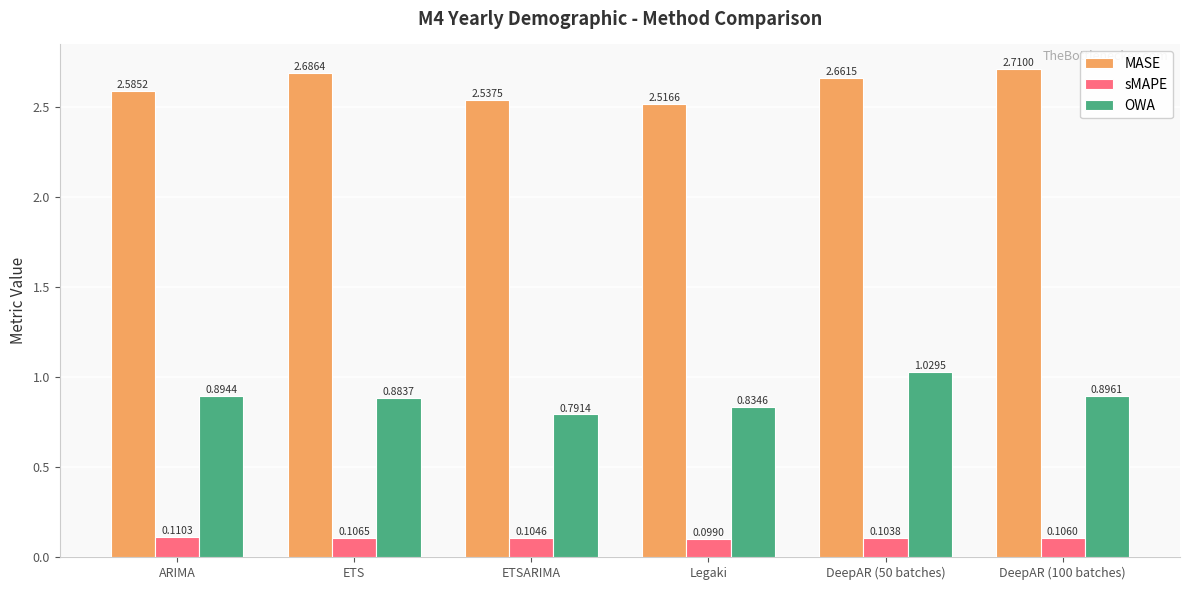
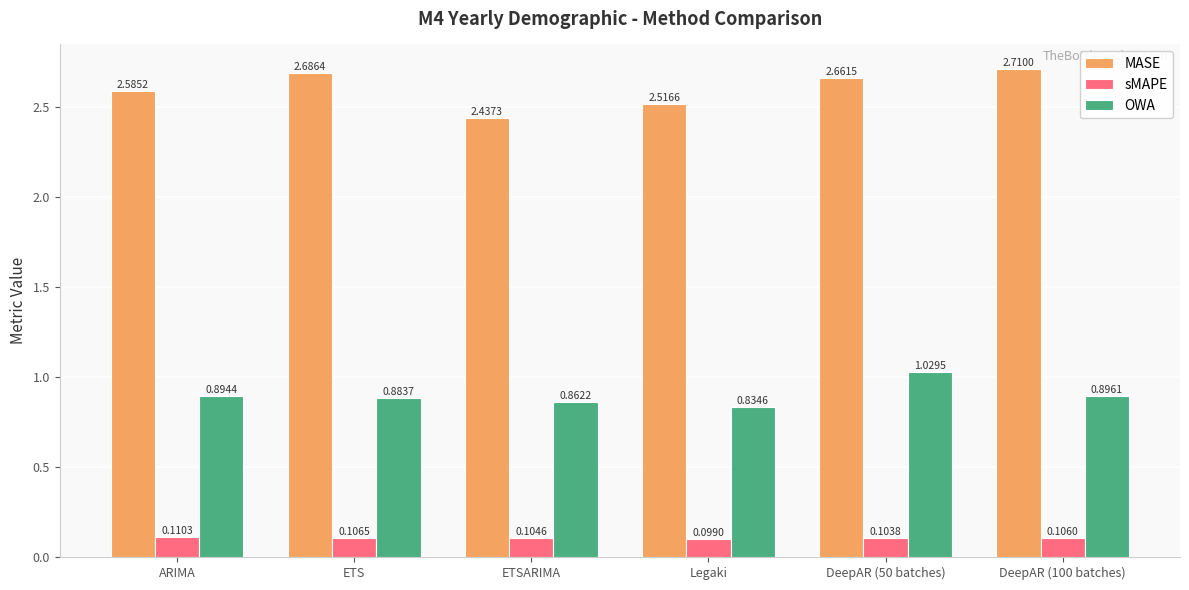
  {
    "MASE": {
      "ARIMA": 2.5852,
      "ETS": 2.6864,
-     "ETSARIMA": 2.5375,
+     "ETSARIMA": 2.4373,
      "Legaki": 2.5166,
      "DeepAR (50 batches)": 2.6615,
      "DeepAR (100 batches)": 2.7100
    },
    "sMAPE": {
      "ARIMA": 0.1103,
      "ETS": 0.1065,
      "ETSARIMA": 0.1046,
      "Legaki": 0.0990,
      "DeepAR (50 batches)": 0.1038,
      "DeepAR (100 batches)": 0.1060
    },
    "OWA": {
      "ARIMA": 0.8944,
      "ETS": 0.8837,
-     "ETSARIMA": 0.7914,
+     "ETSARIMA": 0.8622,
      "Legaki": 0.8346,
      "DeepAR (50 batches)": 1.0295,
      "DeepAR (100 batches)": 0.8961
    }
  }
